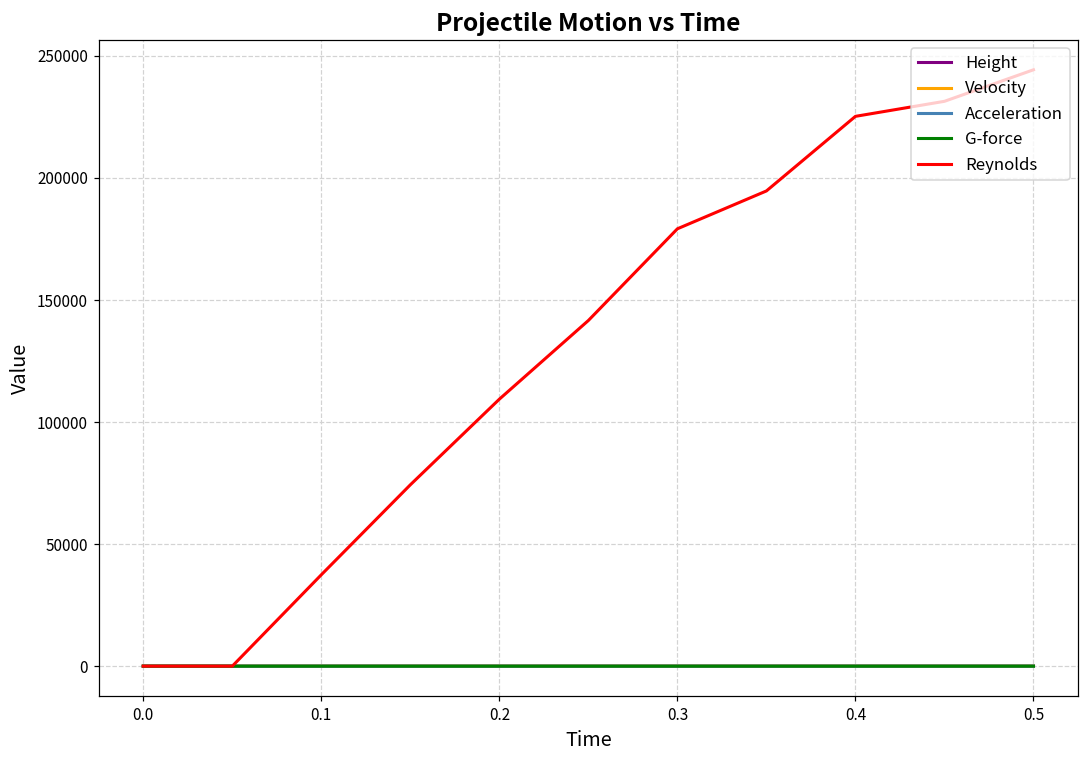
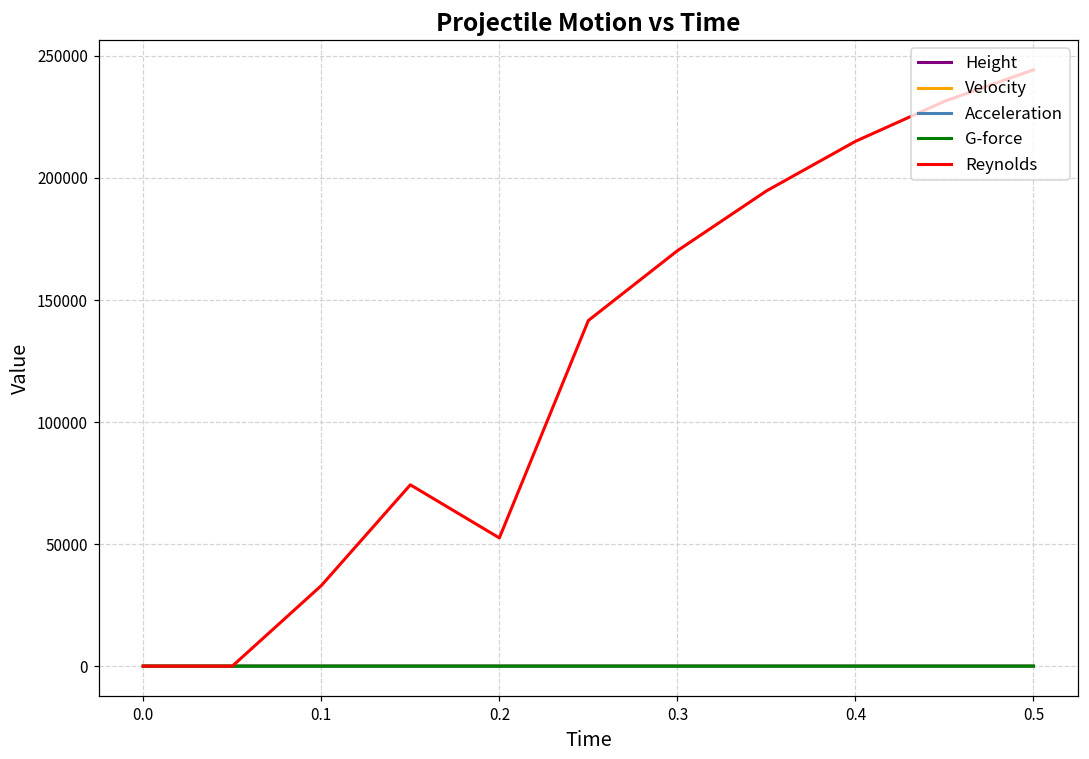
  {
    "G-force": {
      "0.1": 0,
      "0.2": 0,
      "0.3": 0,
      "0.4": 0,
      "0.5": 0
    },
    "Reynolds": {
-     "0.1": 37000,
-     "0.2": 109000,
-     "0.3": 179000,
-     "0.4": 225000
+     "0.1": 33000,
+     "0.2": 53000,
+     "0.3": 170000,
+     "0.4": 215000
    }
  }
